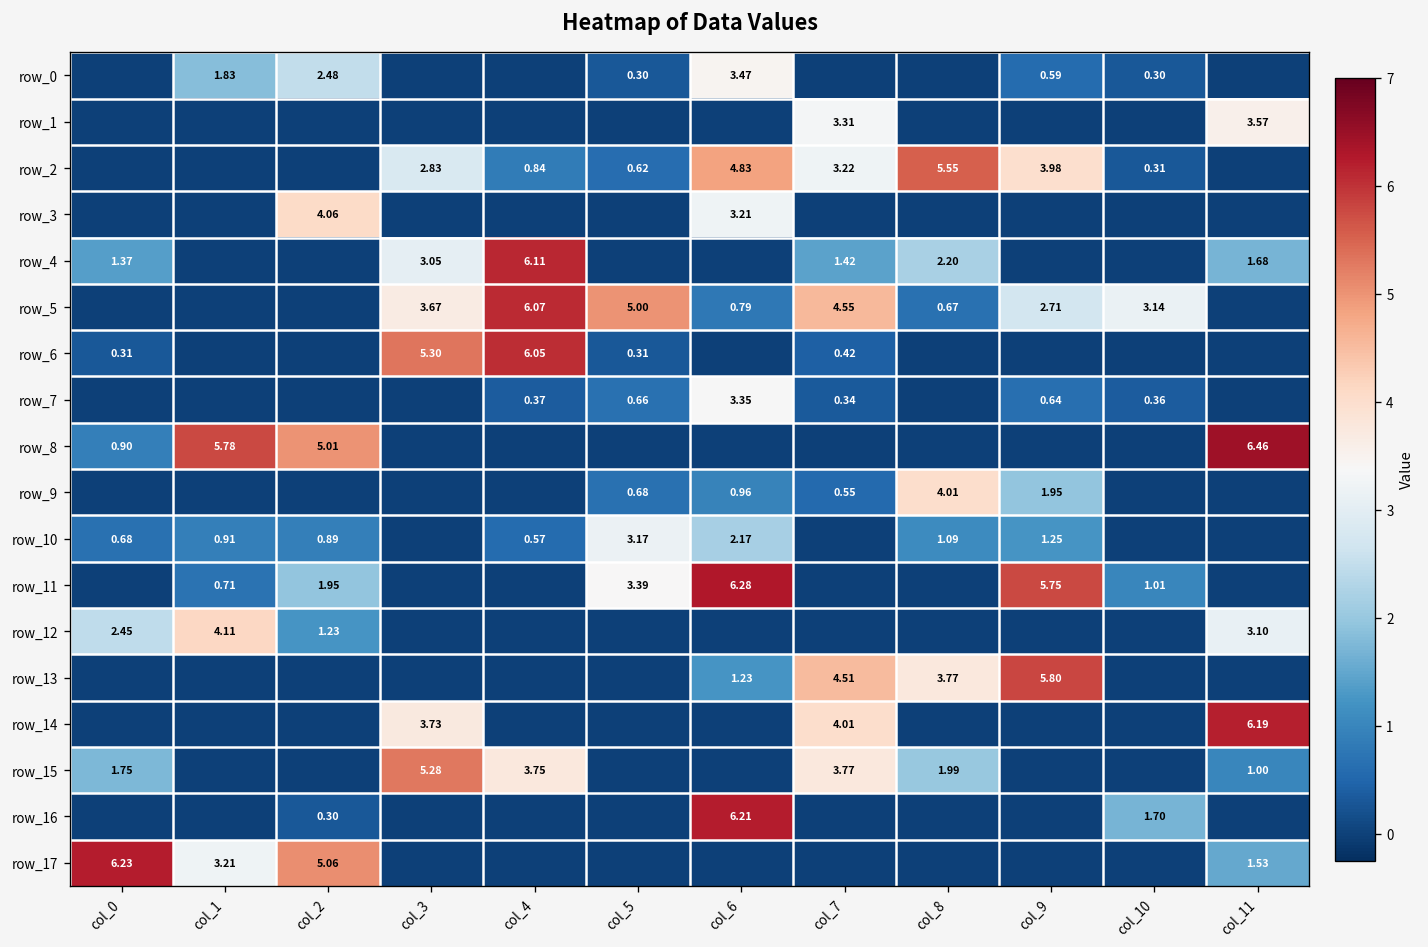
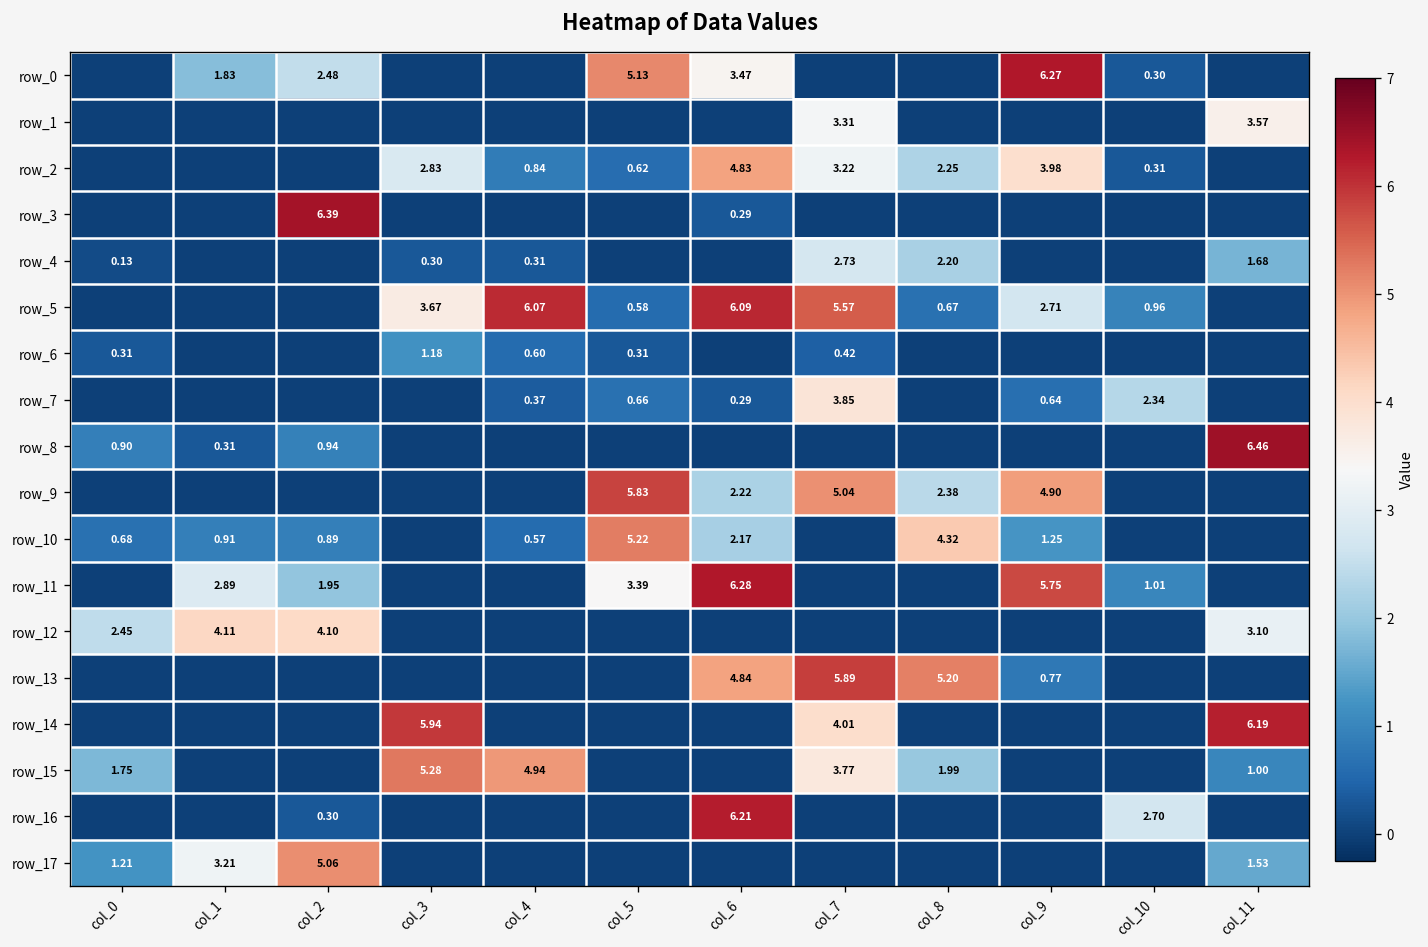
  {
    "row_0": {
      "col_1": 1.83,
      "col_2": 2.48,
-     "col_5": 0.30,
+     "col_5": 5.13,
      "col_6": 3.47,
-     "col_9": 0.59,
+     "col_9": 6.27,
      "col_10": 0.30
    },
    "row_1": {
      "col_7": 3.31,
      "col_11": 3.57
    },
    "row_2": {
      "col_3": 2.83,
      "col_4": 0.84,
      "col_5": 0.62,
      "col_6": 4.83,
      "col_7": 3.22,
-     "col_8": 5.55,
+     "col_8": 2.25,
      "col_9": 3.98,
      "col_10": 0.31
    },
    "row_3": {
-     "col_2": 4.06,
-     "col_6": 3.21
+     "col_2": 6.39,
+     "col_6": 0.29
    },
    "row_4": {
-     "col_0": 1.37,
-     "col_3": 3.05,
-     "col_4": 6.11,
-     "col_7": 1.42,
+     "col_0": 0.13,
+     "col_3": 0.30,
+     "col_4": 0.31,
+     "col_7": 2.73,
      "col_8": 2.20,
      "col_11": 1.68
    },
    "row_5": {
      "col_3": 3.67,
      "col_4": 6.07,
-     "col_5": 5.00,
-     "col_6": 0.79,
-     "col_7": 4.55,
+     "col_5": 0.58,
+     "col_6": 6.09,
+     "col_7": 5.57,
      "col_8": 0.67,
      "col_9": 2.71,
-     "col_10": 3.14
+     "col_10": 0.96
    },
    "row_6": {
      "col_0": 0.31,
-     "col_3": 5.30,
-     "col_4": 6.05,
+     "col_3": 1.18,
+     "col_4": 0.60,
      "col_5": 0.31,
      "col_7": 0.42
    },
    "row_7": {
      "col_4": 0.37,
      "col_5": 0.66,
-     "col_6": 3.35,
-     "col_7": 0.34,
+     "col_6": 0.29,
+     "col_7": 3.85,
      "col_9": 0.64,
-     "col_10": 0.36
+     "col_10": 2.34
    },
    "row_8": {
      "col_0": 0.90,
-     "col_1": 5.78,
-     "col_2": 5.01,
+     "col_1": 0.31,
+     "col_2": 0.94,
      "col_11": 6.46
    },
    "row_9": {
-     "col_5": 0.68,
-     "col_6": 0.96,
-     "col_7": 0.55,
-     "col_8": 4.01,
-     "col_9": 1.95
+     "col_5": 5.83,
+     "col_6": 2.22,
+     "col_7": 5.04,
+     "col_8": 2.38,
+     "col_9": 4.90
    },
    "row_10": {
      "col_0": 0.68,
      "col_1": 0.91,
      "col_2": 0.89,
      "col_4": 0.57,
-     "col_5": 3.17,
+     "col_5": 5.22,
      "col_6": 2.17,
-     "col_8": 1.09,
+     "col_8": 4.32,
      "col_9": 1.25
    },
    "row_11": {
-     "col_1": 0.71,
+     "col_1": 2.89,
      "col_2": 1.95,
      "col_5": 3.39,
      "col_6": 6.28,
      "col_9": 5.75,
      "col_10": 1.01
    },
    "row_12": {
      "col_0": 2.45,
      "col_1": 4.11,
-     "col_2": 1.23,
+     "col_2": 4.10,
      "col_11": 3.10
    },
    "row_13": {
-     "col_6": 1.23,
-     "col_7": 4.51,
-     "col_8": 3.77,
-     "col_9": 5.80
+     "col_6": 4.84,
+     "col_7": 5.89,
+     "col_8": 5.20,
+     "col_9": 0.77
    },
    "row_14": {
-     "col_3": 3.73,
+     "col_3": 5.94,
      "col_7": 4.01,
      "col_11": 6.19
    },
    "row_15": {
      "col_0": 1.75,
      "col_3": 5.28,
-     "col_4": 3.75,
+     "col_4": 4.94,
      "col_7": 3.77,
      "col_8": 1.99,
      "col_11": 1.00
    },
    "row_16": {
      "col_2": 0.30,
      "col_6": 6.21,
-     "col_10": 1.70
+     "col_10": 2.70
    },
    "row_17": {
-     "col_0": 6.23,
+     "col_0": 1.21,
      "col_1": 3.21,
      "col_2": 5.06,
      "col_11": 1.53
    }
  }
